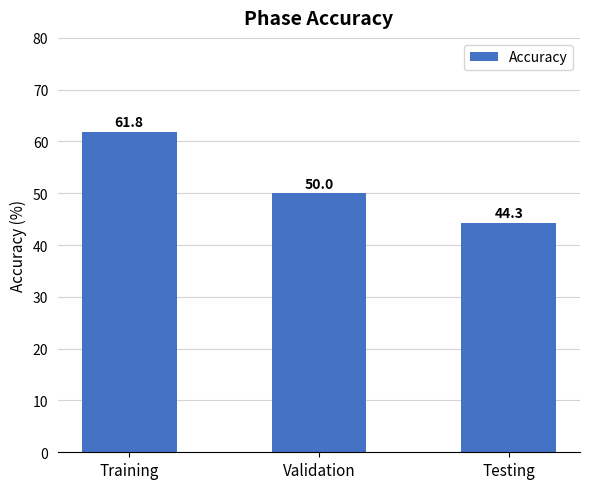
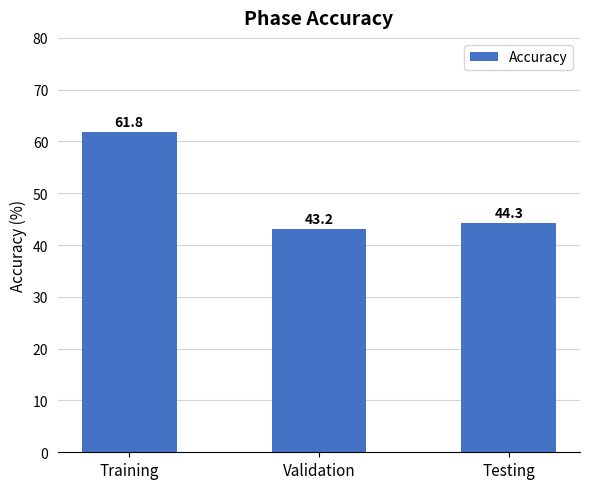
  {
    "Training": 61.8,
-   "Validation": 50.0,
+   "Validation": 43.2,
    "Testing": 44.3
  }
